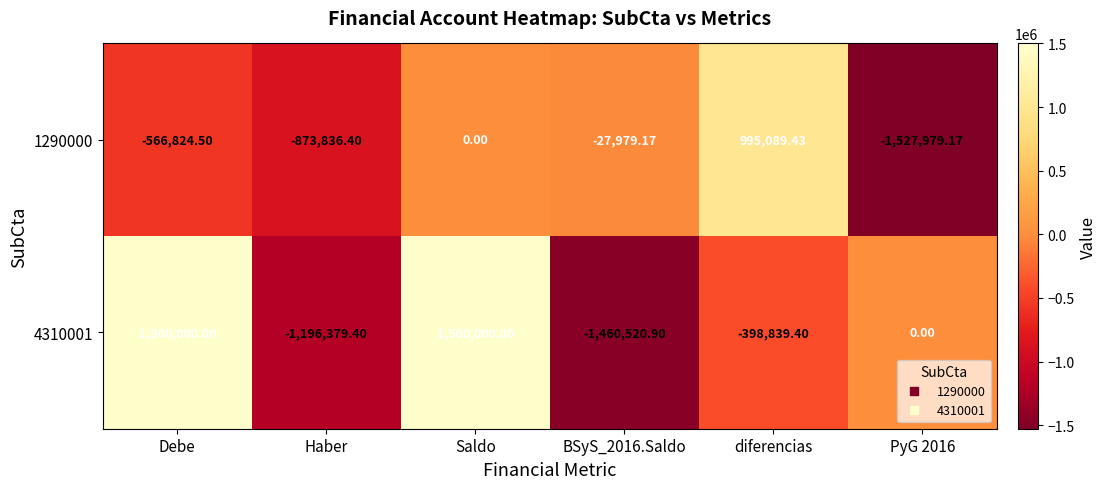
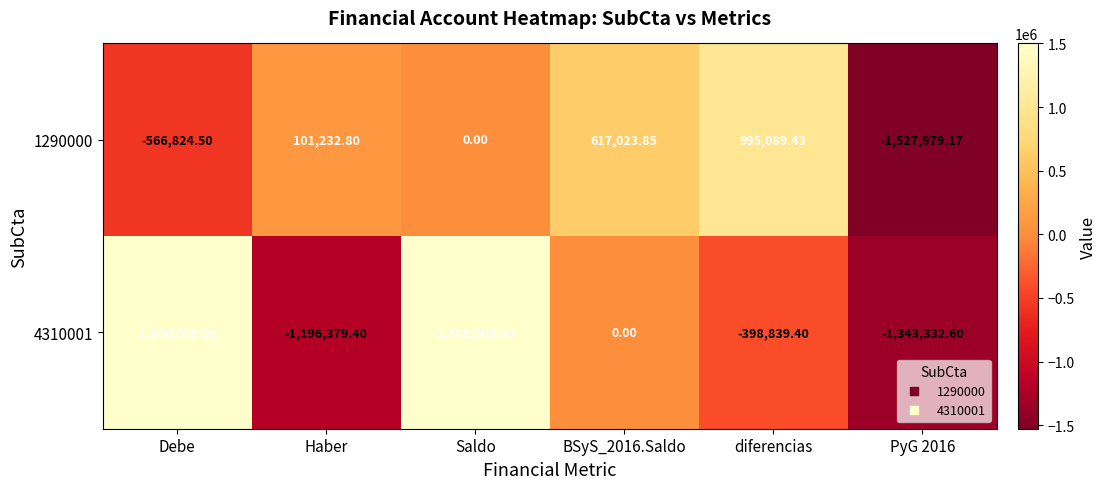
  {
    "1290000": {
      "Debe": "-566,824.50",
-     "Haber": "-873,836.40",
+     "Haber": "101,232.80",
      "Saldo": "0.00",
-     "BSyS_2016.Saldo": "-27,979.17",
+     "BSyS_2016.Saldo": "617,023.85",
      "diferencias": "995,089.43",
      "PyG 2016": "-1,527,979.17"
    },
    "4310001": {
      "Debe": "1,500,000.00",
      "Haber": "-1,196,379.40",
      "Saldo": "1,500,000.00",
-     "BSyS_2016.Saldo": "-1,460,520.90",
+     "BSyS_2016.Saldo": "0.00",
      "diferencias": "-398,839.40",
-     "PyG 2016": "0.00"
+     "PyG 2016": "-1,343,332.60"
    }
  }
